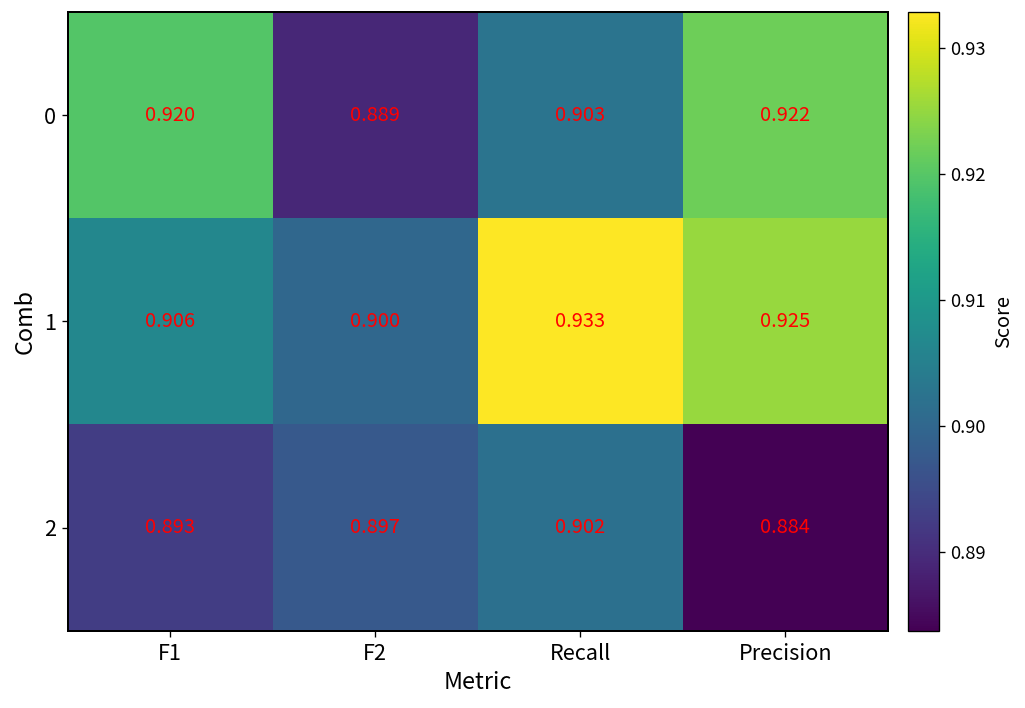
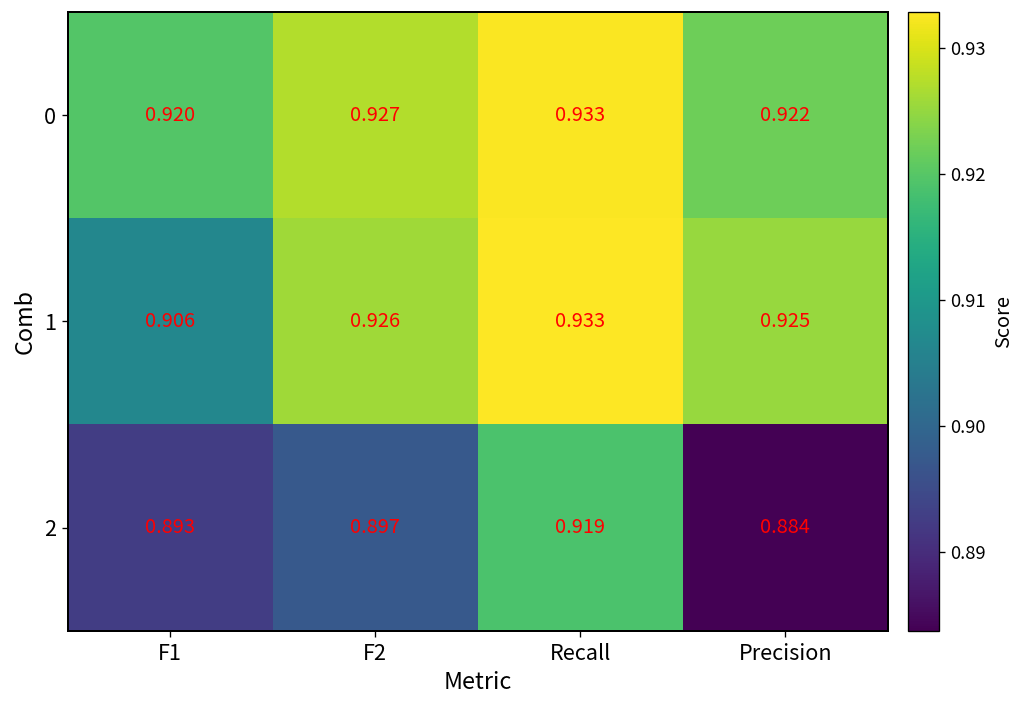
  {
    "0": {
      "F1": 0.920,
-     "F2": 0.889,
-     "Recall": 0.903,
+     "F2": 0.927,
+     "Recall": 0.933,
      "Precision": 0.922
    },
    "1": {
      "F1": 0.906,
-     "F2": 0.900,
+     "F2": 0.926,
      "Recall": 0.933,
      "Precision": 0.925
    },
    "2": {
      "F1": 0.893,
      "F2": 0.897,
-     "Recall": 0.902,
+     "Recall": 0.919,
      "Precision": 0.884
    }
  }
